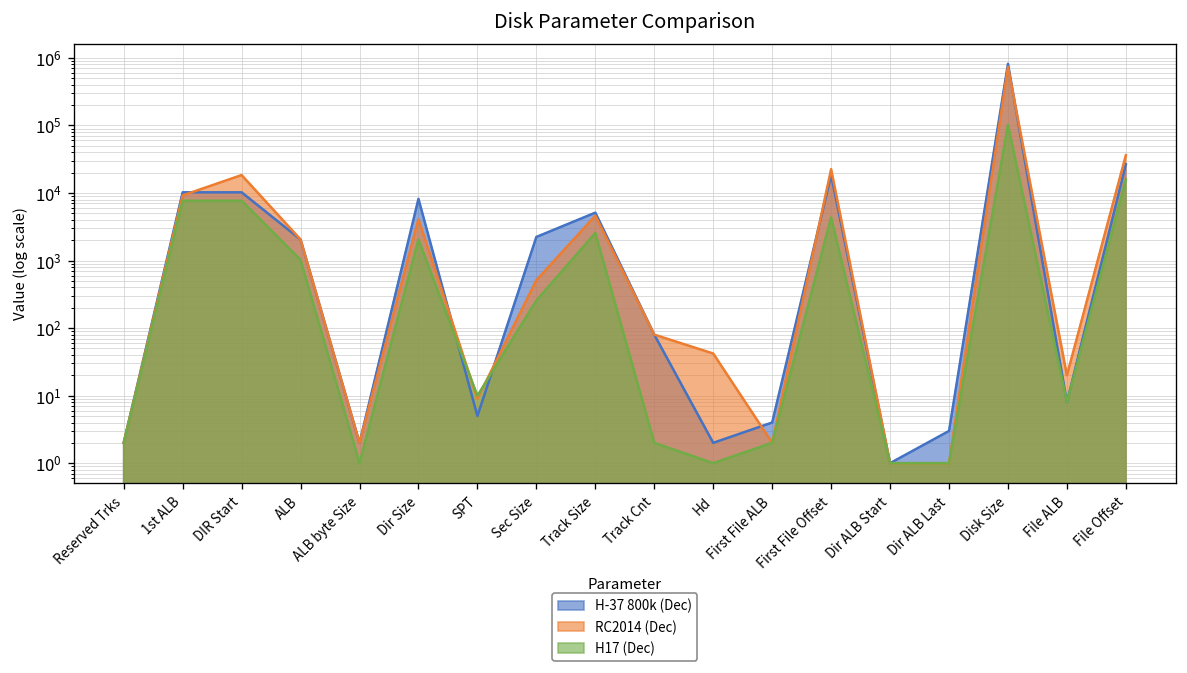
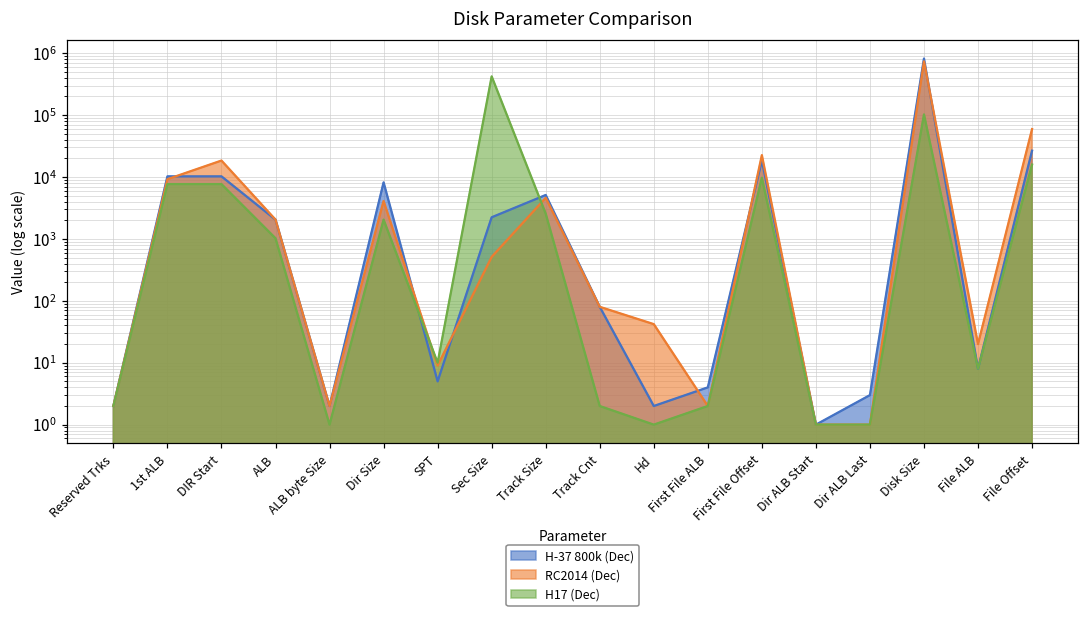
  {
    "H-37 800k (Dec)": {
      "1st ALB": 10000,
      "DIR Start": 10000,
      "Dir Size": 8000,
      "SPT": 5,
      "Sec Size": 2200,
      "Track Size": 5000,
      "Hd": 2,
      "First File ALB": 4,
      "First File Offset": 18000,
      "Dir ALB Last": 3,
      "Disk Size": 800000,
      "File Offset": 30000
    },
    "RC2014 (Dec)": {
      "1st ALB": 9000,
      "DIR Start": 18000,
      "Dir Size": 4000,
      "SPT": 9,
      "Sec Size": 500,
      "Track Size": 5000,
      "Hd": 40,
      "First File Offset": 23000,
      "Disk Size": 700000,
      "File ALB": 20,
-     "File Offset": 40000
+     "File Offset": 60000
    },
    "H17 (Dec)": {
      "1st ALB": 8000,
      "DIR Start": 8000,
      "ALB": 1000,
      "ALB byte Size": 1,
      "Dir Size": 2000,
      "SPT": 10,
-     "Sec Size": 300,
+     "Sec Size": 400000,
      "Track Size": 3000,
      "Track Cnt": 2,
      "Hd": 1,
-     "First File Offset": 4000,
+     "First File Offset": 10000,
      "Disk Size": 100000,
      "File Offset": 16000
    }
  }
